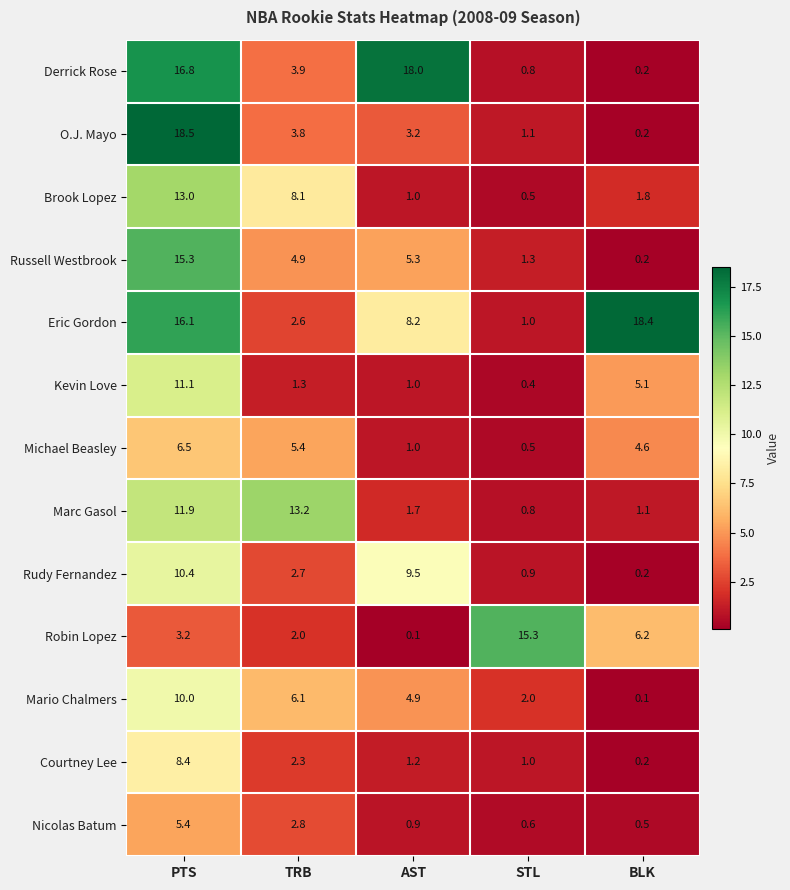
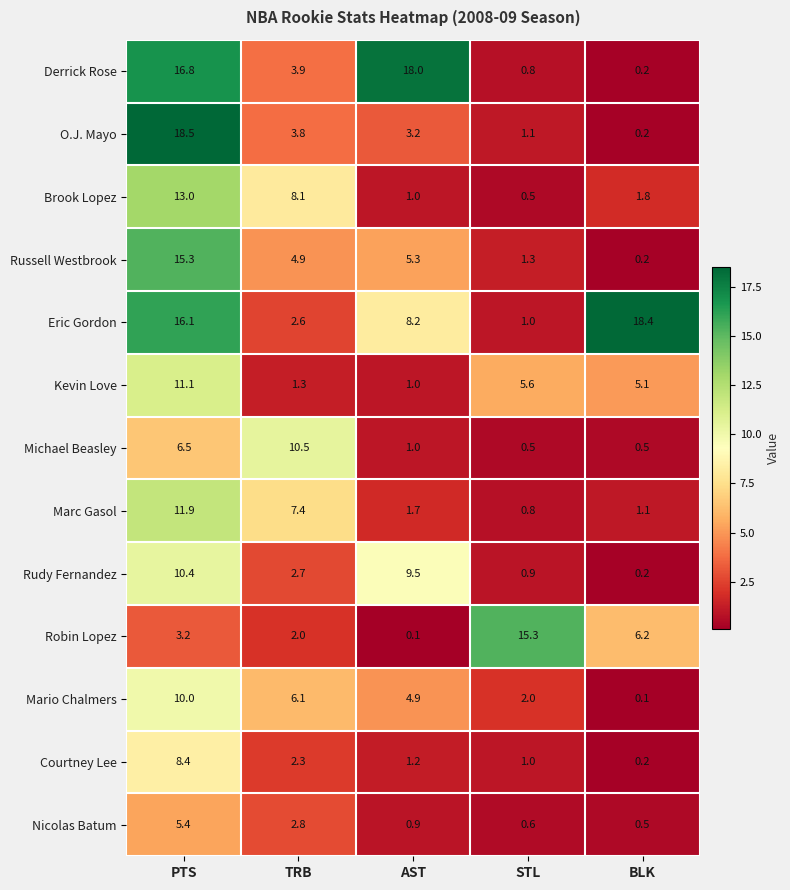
  {
    "Derrick Rose": {
      "PTS": 16.8,
      "TRB": 3.9,
      "AST": 18.0,
      "STL": 0.8,
      "BLK": 0.2
    },
    "O.J. Mayo": {
      "PTS": 18.5,
      "TRB": 3.8,
      "AST": 3.2,
      "STL": 1.1,
      "BLK": 0.2
    },
    "Brook Lopez": {
      "PTS": 13.0,
      "TRB": 8.1,
      "AST": 1.0,
      "STL": 0.5,
      "BLK": 1.8
    },
    "Russell Westbrook": {
      "PTS": 15.3,
      "TRB": 4.9,
      "AST": 5.3,
      "STL": 1.3,
      "BLK": 0.2
    },
    "Eric Gordon": {
      "PTS": 16.1,
      "TRB": 2.6,
      "AST": 8.2,
      "STL": 1.0,
      "BLK": 18.4
    },
    "Kevin Love": {
      "PTS": 11.1,
      "TRB": 1.3,
      "AST": 1.0,
-     "STL": 0.4,
+     "STL": 5.6,
      "BLK": 5.1
    },
    "Michael Beasley": {
      "PTS": 6.5,
-     "TRB": 5.4,
+     "TRB": 10.5,
      "AST": 1.0,
      "STL": 0.5,
-     "BLK": 4.6
+     "BLK": 0.5
    },
    "Marc Gasol": {
      "PTS": 11.9,
-     "TRB": 13.2,
+     "TRB": 7.4,
      "AST": 1.7,
      "STL": 0.8,
      "BLK": 1.1
    },
    "Rudy Fernandez": {
      "PTS": 10.4,
      "TRB": 2.7,
      "AST": 9.5,
      "STL": 0.9,
      "BLK": 0.2
    },
    "Robin Lopez": {
      "PTS": 3.2,
      "TRB": 2.0,
      "AST": 0.1,
      "STL": 15.3,
      "BLK": 6.2
    },
    "Mario Chalmers": {
      "PTS": 10.0,
      "TRB": 6.1,
      "AST": 4.9,
      "STL": 2.0,
      "BLK": 0.1
    },
    "Courtney Lee": {
      "PTS": 8.4,
      "TRB": 2.3,
      "AST": 1.2,
      "STL": 1.0,
      "BLK": 0.2
    },
    "Nicolas Batum": {
      "PTS": 5.4,
      "TRB": 2.8,
      "AST": 0.9,
      "STL": 0.6,
      "BLK": 0.5
    }
  }
